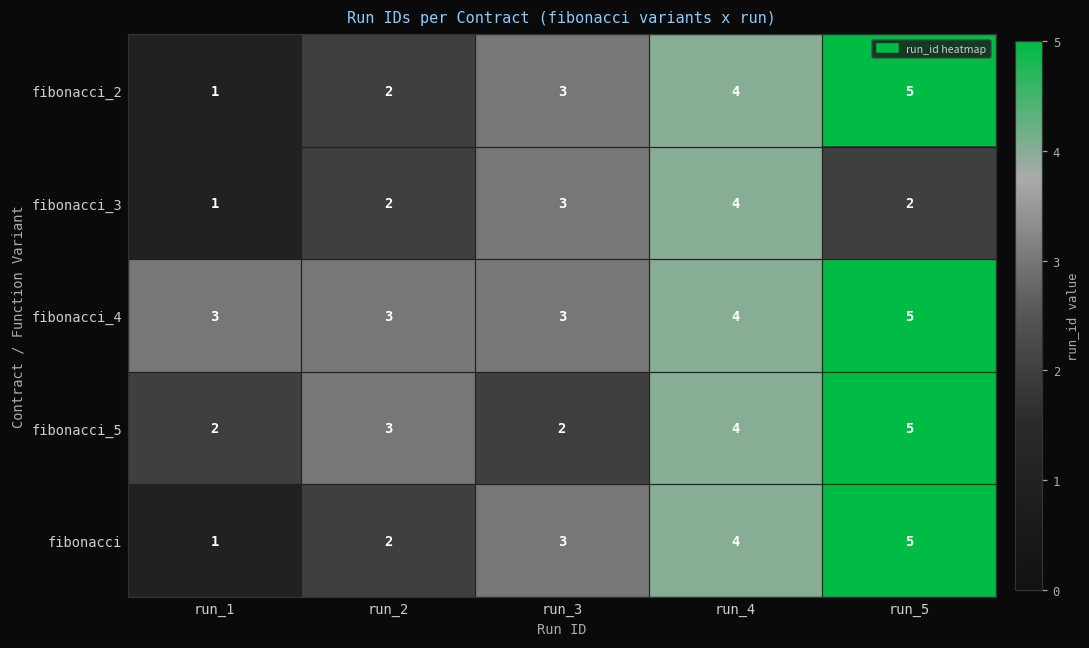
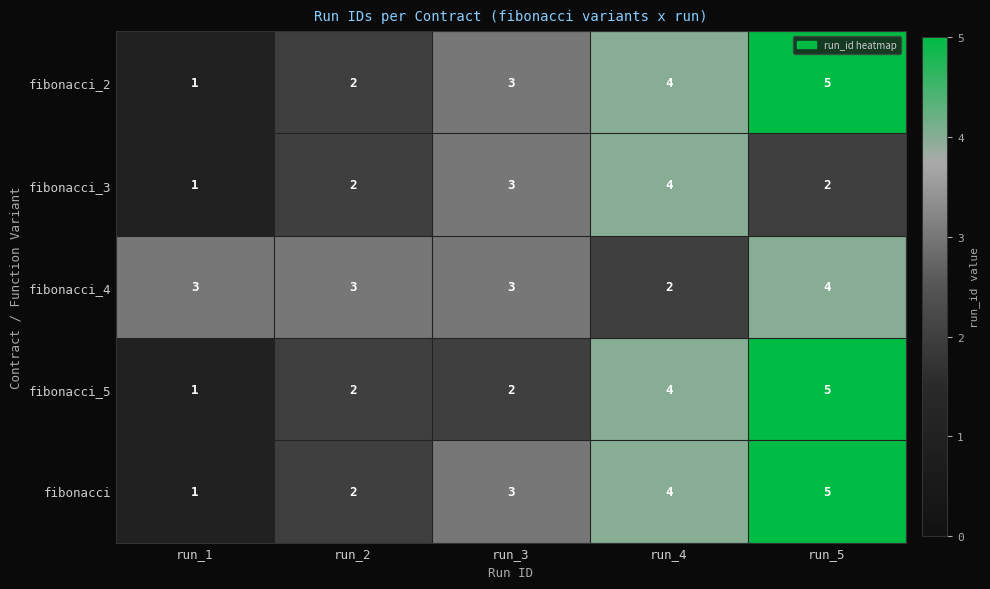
  {
    "fibonacci_2": {
      "run_1": 1,
      "run_2": 2,
      "run_3": 3,
      "run_4": 4,
      "run_5": 5
    },
    "fibonacci_3": {
      "run_1": 1,
      "run_2": 2,
      "run_3": 3,
      "run_4": 4,
      "run_5": 2
    },
    "fibonacci_4": {
      "run_1": 3,
      "run_2": 3,
      "run_3": 3,
-     "run_4": 4,
-     "run_5": 5
+     "run_4": 2,
+     "run_5": 4
    },
    "fibonacci_5": {
-     "run_1": 2,
-     "run_2": 3,
+     "run_1": 1,
+     "run_2": 2,
      "run_3": 2,
      "run_4": 4,
      "run_5": 5
    },
    "fibonacci": {
      "run_1": 1,
      "run_2": 2,
      "run_3": 3,
      "run_4": 4,
      "run_5": 5
    }
  }
